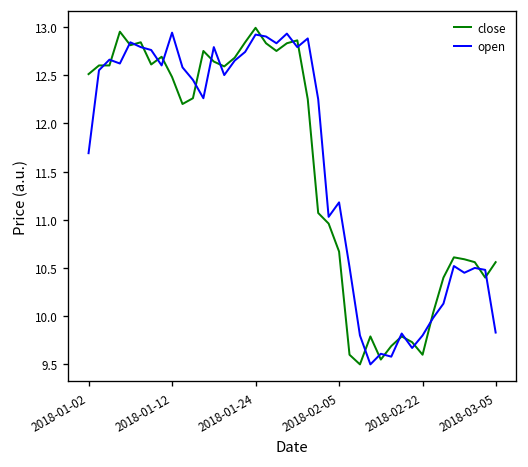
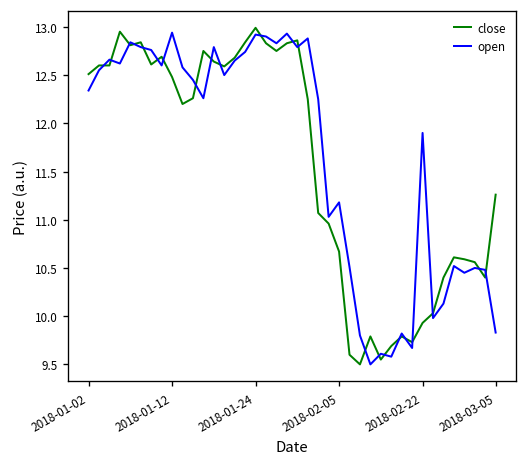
  {
    "close": {
      "2018-01-02": 12.5,
      "2018-01-12": 12.5,
      "2018-01-24": 13.0,
      "2018-02-05": 10.7,
-     "2018-02-22": 9.6,
-     "2018-03-05": 10.6
+     "2018-02-22": 9.9,
+     "2018-03-05": 11.3
    },
    "open": {
-     "2018-01-02": 11.7,
+     "2018-01-02": 12.3,
      "2018-01-12": 12.9,
      "2018-01-24": 12.9,
      "2018-02-05": 11.2,
-     "2018-02-22": 9.8,
+     "2018-02-22": 11.9,
      "2018-03-05": 9.8
    }
  }
